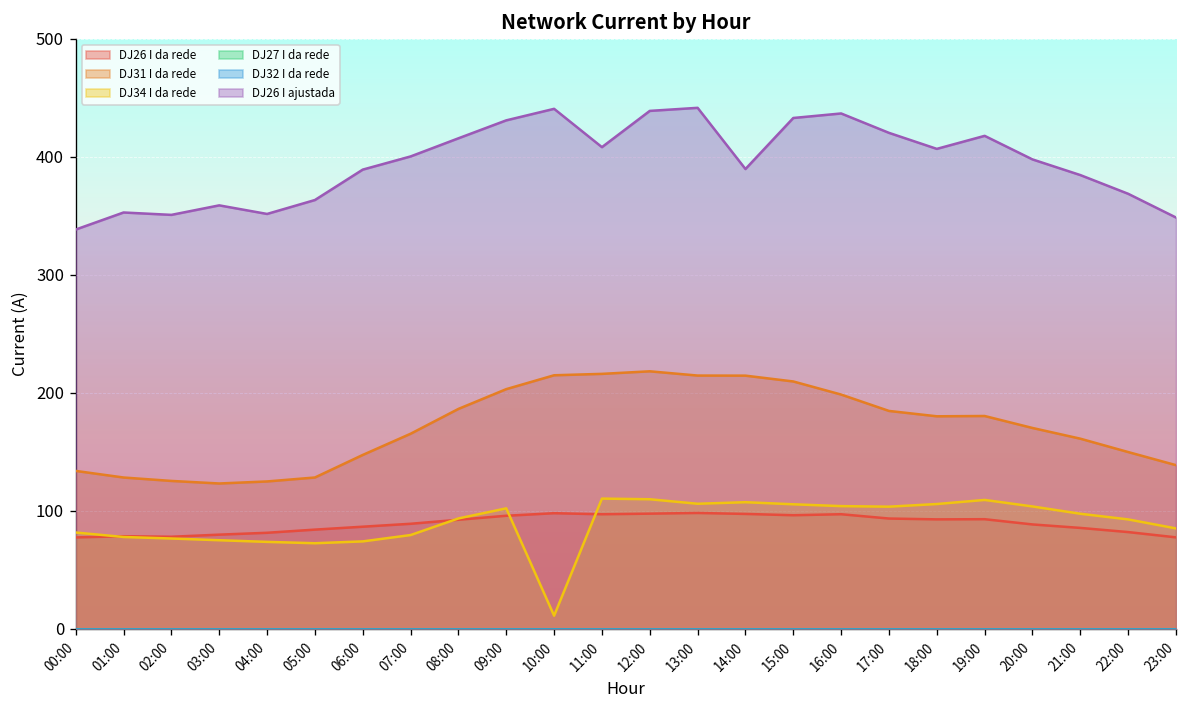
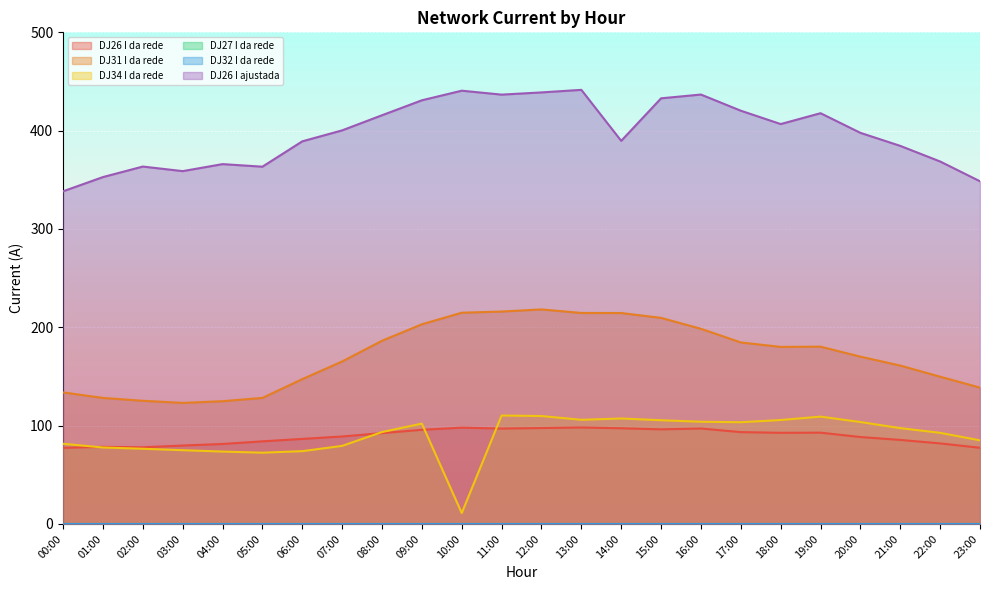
  {
    "DJ32 I da rede": {
      "00:00": 0,
      "01:00": 0,
      "02:00": 0,
      "03:00": 0,
      "04:00": 0,
      "05:00": 0,
      "06:00": 0,
      "07:00": 0,
      "08:00": 0,
      "09:00": 0,
      "10:00": 0,
      "11:00": 0,
      "12:00": 0,
      "13:00": 0,
      "14:00": 0,
      "15:00": 0,
      "16:00": 0,
      "17:00": 0,
      "18:00": 0,
      "19:00": 0,
      "20:00": 0,
      "21:00": 0,
      "22:00": 0,
      "23:00": 0
    },
    "DJ26 I ajustada": {
      "00:00": 340,
      "01:00": 350,
-     "02:00": 350,
+     "02:00": 360,
      "03:00": 360,
-     "04:00": 350,
+     "04:00": 370,
      "05:00": 360,
      "06:00": 390,
      "07:00": 400,
      "08:00": 420,
      "09:00": 430,
      "10:00": 440,
-     "11:00": 410,
+     "11:00": 440,
      "12:00": 440,
      "13:00": 440,
      "14:00": 390,
      "15:00": 430,
      "16:00": 440,
      "17:00": 420,
      "18:00": 410,
      "19:00": 420,
      "20:00": 400,
      "21:00": 380,
      "22:00": 370,
      "23:00": 350
    }
  }
